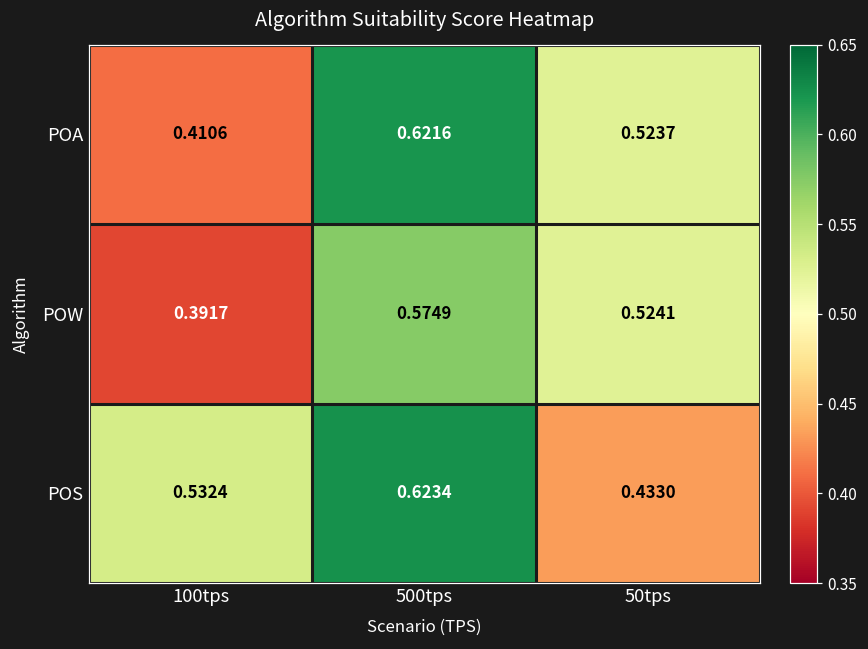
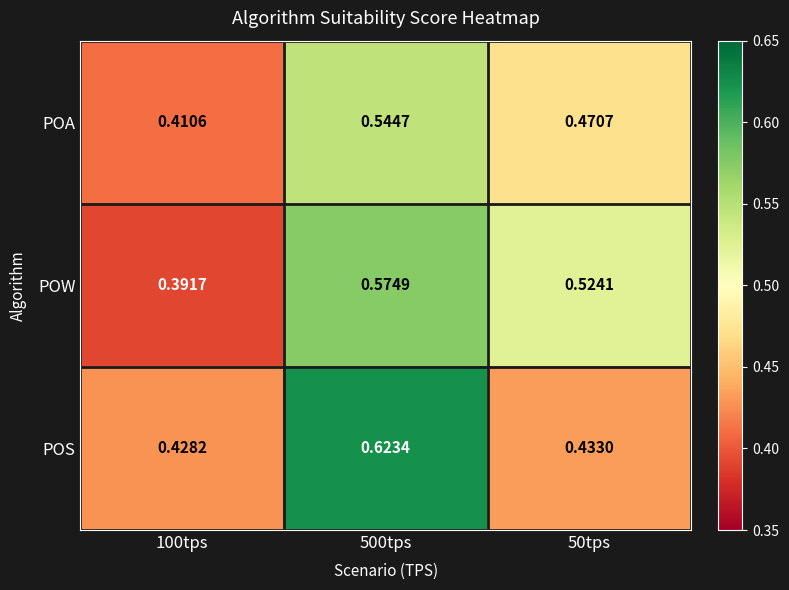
  {
    "POA": {
      "100tps": 0.4106,
-     "500tps": 0.6216,
-     "50tps": 0.5237
+     "500tps": 0.5447,
+     "50tps": 0.4707
    },
    "POW": {
      "100tps": 0.3917,
      "500tps": 0.5749,
      "50tps": 0.5241
    },
    "POS": {
-     "100tps": 0.5324,
+     "100tps": 0.4282,
      "500tps": 0.6234,
      "50tps": 0.4330
    }
  }
